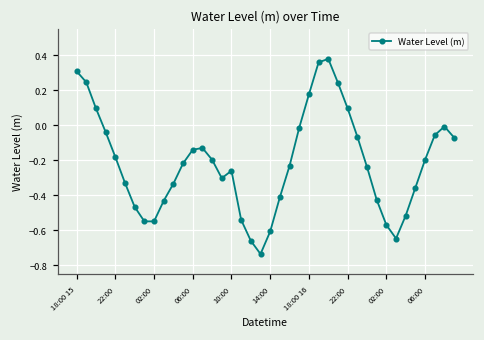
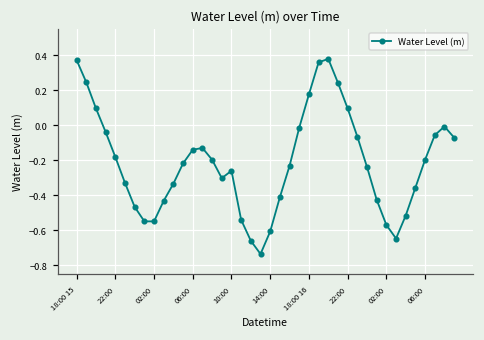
  {
-   "18:00 15": 0.31,
+   "18:00 15": 0.37,
    "10:00": -0.26,
    "14:00": -0.61,
    "18:00 16": 0.18
  }
